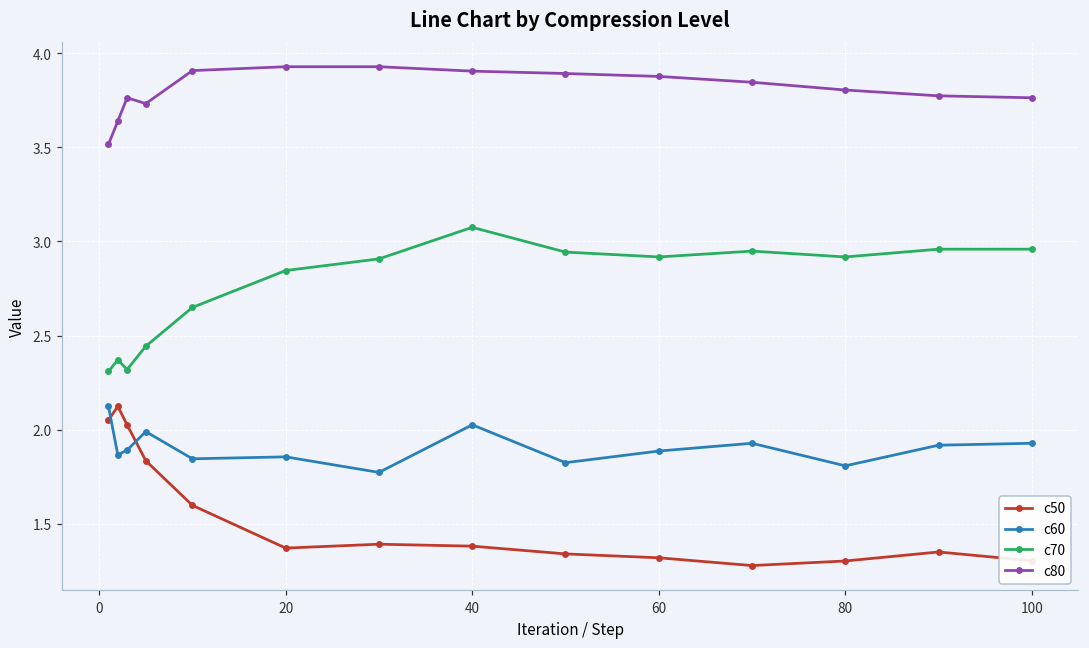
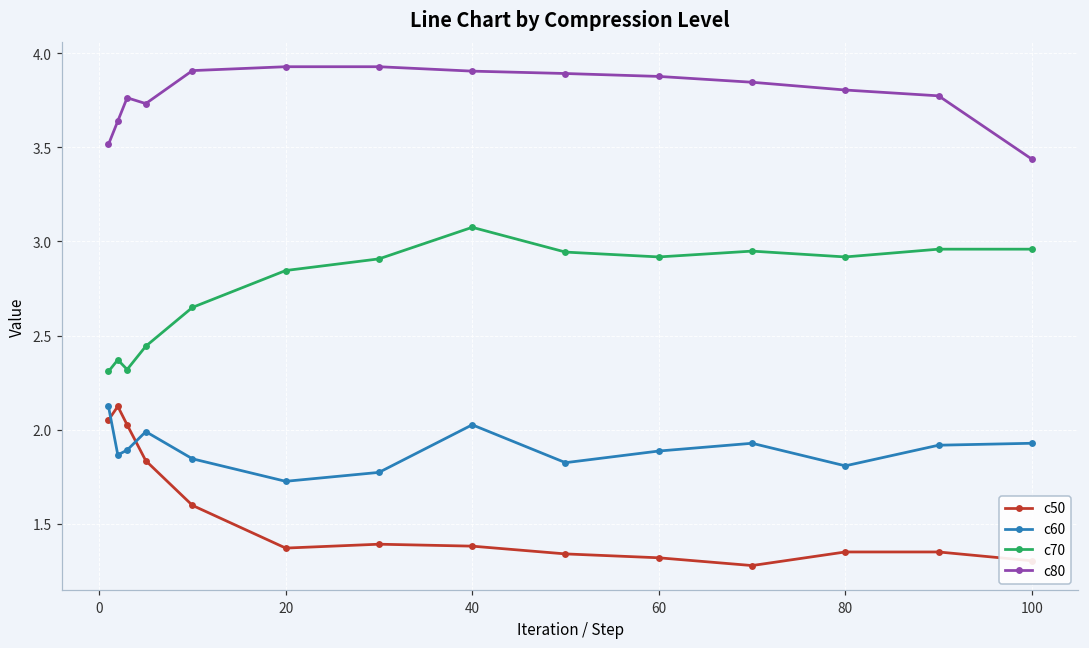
  {
    "c50": {
      "20": 1.37,
      "40": 1.38,
      "60": 1.32,
-     "80": 1.30
+     "80": 1.35
    },
    "c60": {
-     "20": 1.86,
+     "20": 1.73,
      "40": 2.03,
      "60": 1.89,
      "80": 1.81,
      "100": 1.93
    },
    "c70": {
      "20": 2.85,
      "40": 3.07,
      "60": 2.92,
      "80": 2.92,
      "100": 2.96
    },
    "c80": {
      "20": 3.93,
      "40": 3.90,
      "60": 3.88,
      "80": 3.80,
-     "100": 3.76
+     "100": 3.44
    }
  }
